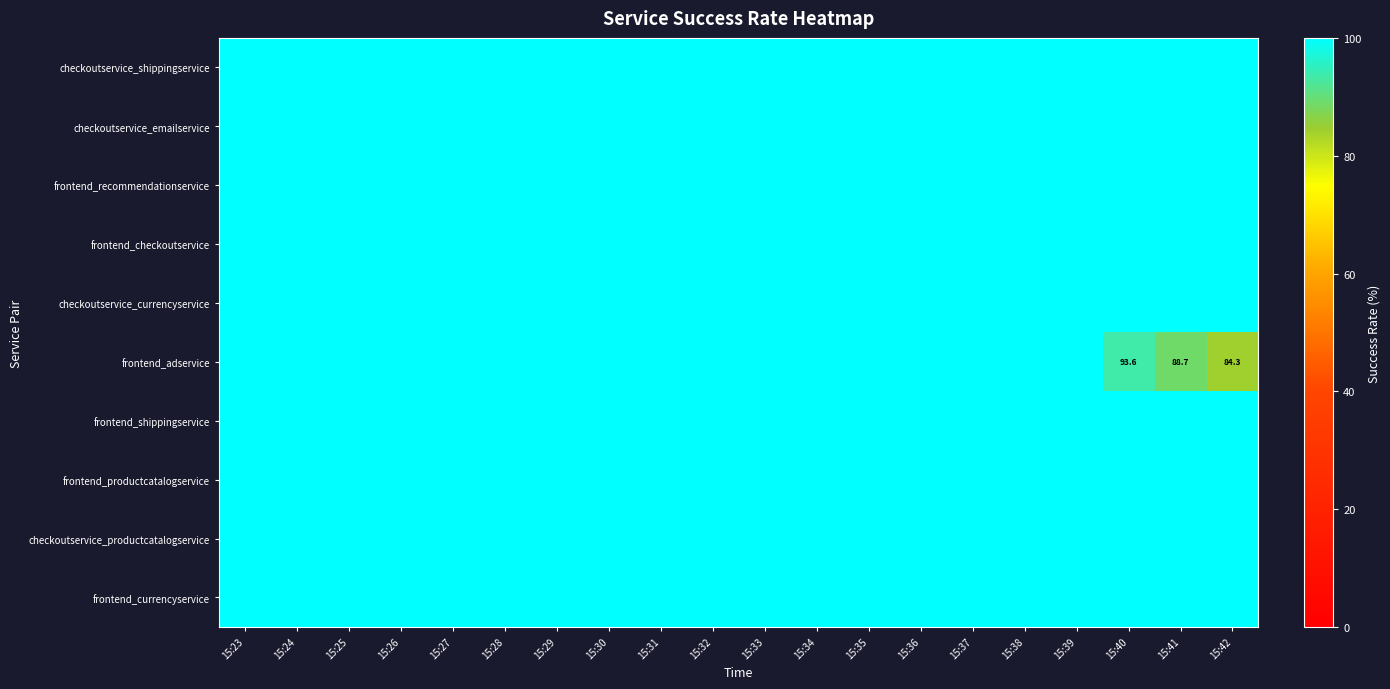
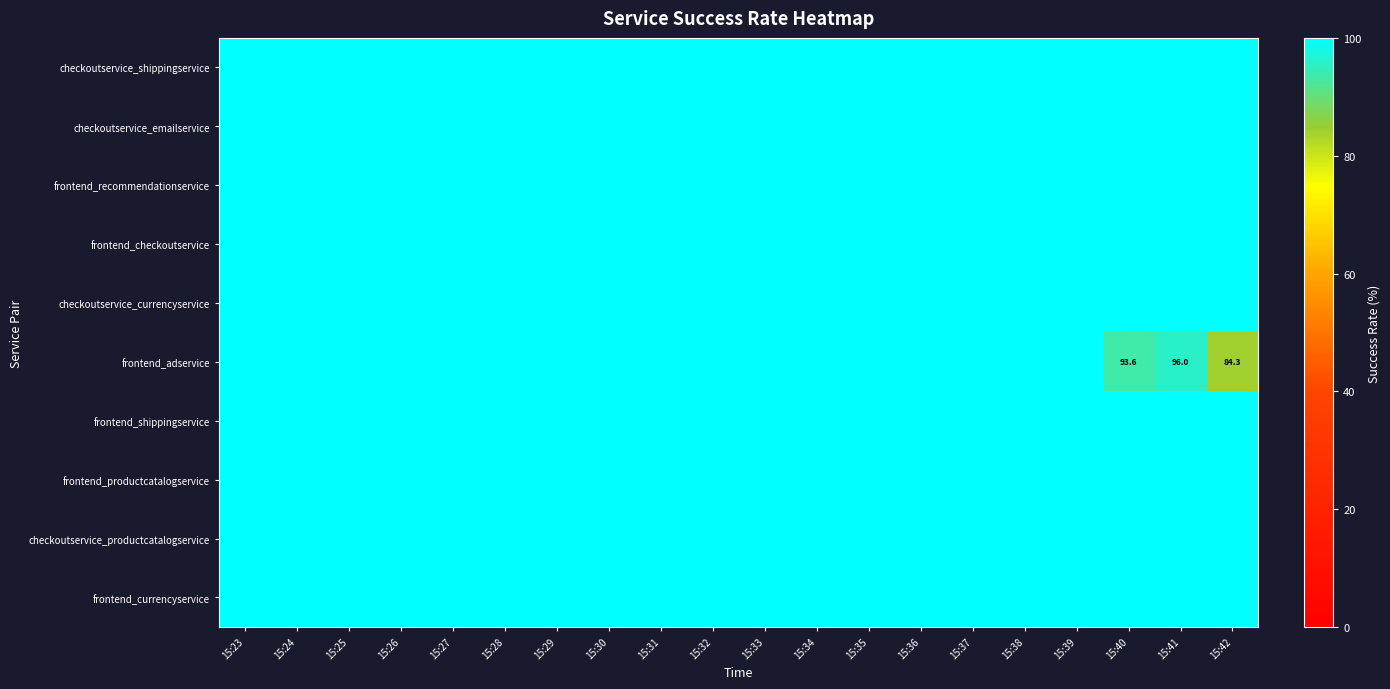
  {
    "frontend_adservice": {
      "15:40": 93.6,
-     "15:41": 88.7,
+     "15:41": 96.0,
      "15:42": 84.3
    }
  }
